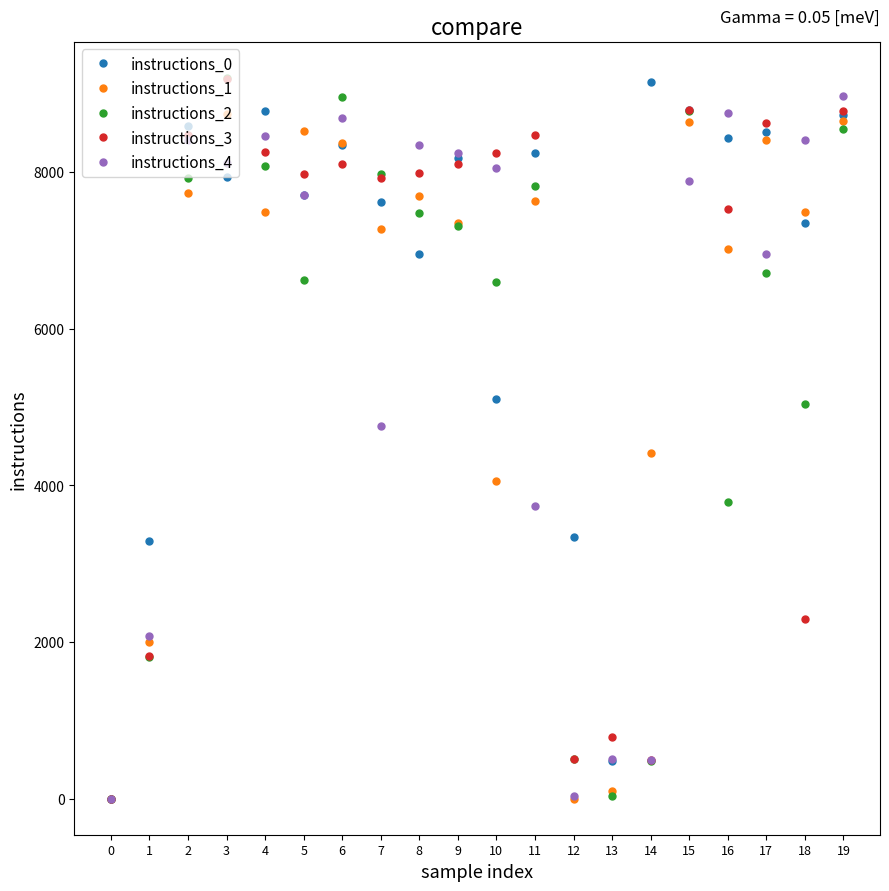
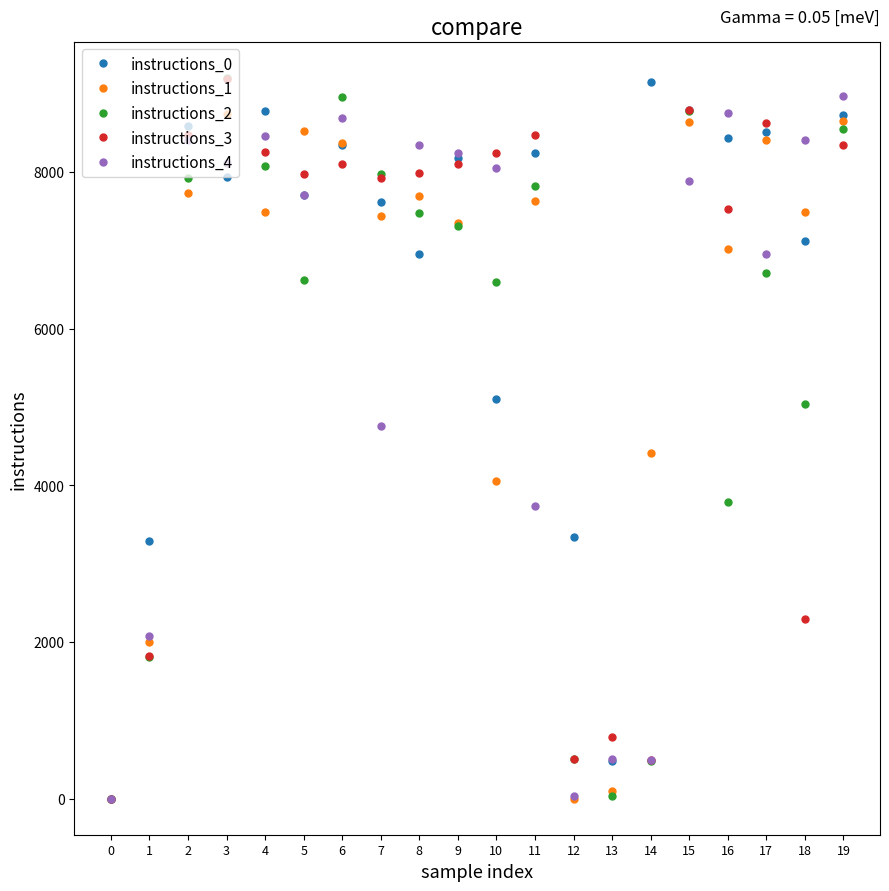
  {
    "instructions_0": {
      "1": 3300,
      "4": 8800,
      "7": 7600,
      "8": 7000,
      "9": 8200,
      "10": 5100,
      "11": 8200,
      "12": 3300,
      "14": 9100,
      "16": 8400,
      "17": 8500,
-     "18": 7400,
+     "18": 7100,
      "19": 8700
    },
    "instructions_1": {
      "1": 2000,
      "2": 7700,
      "4": 7500,
      "5": 8500,
-     "7": 7300,
+     "7": 7400,
      "8": 7700,
      "9": 7400,
      "10": 4100,
      "11": 7600,
      "12": 0,
      "13": 100,
      "14": 4400,
      "15": 8600,
      "16": 7000,
      "17": 8400,
      "18": 7500,
      "19": 8600
    },
    "instructions_2": {
      "2": 7900,
      "4": 8100,
      "5": 6600,
      "6": 9000,
      "7": 8000,
      "8": 7500,
      "9": 7300,
      "10": 6600,
      "11": 7800,
      "13": 0,
      "16": 3800,
      "17": 6700,
      "18": 5000,
      "19": 8600
    },
    "instructions_3": {
      "4": 8300,
      "5": 8000,
      "6": 8100,
      "7": 7900,
      "8": 8000,
      "9": 8100,
      "10": 8200,
      "11": 8500,
      "13": 800,
      "16": 7500,
      "17": 8600,
      "18": 2300,
-     "19": 8800
+     "19": 8300
    },
    "instructions_4": {
      "1": 2100,
      "4": 8500,
      "6": 8700,
      "7": 4800,
      "8": 8300,
      "9": 8200,
      "10": 8000,
      "11": 3700,
      "12": 0,
      "15": 7900,
      "16": 8700,
      "17": 7000,
      "18": 8400,
      "19": 9000
    }
  }
